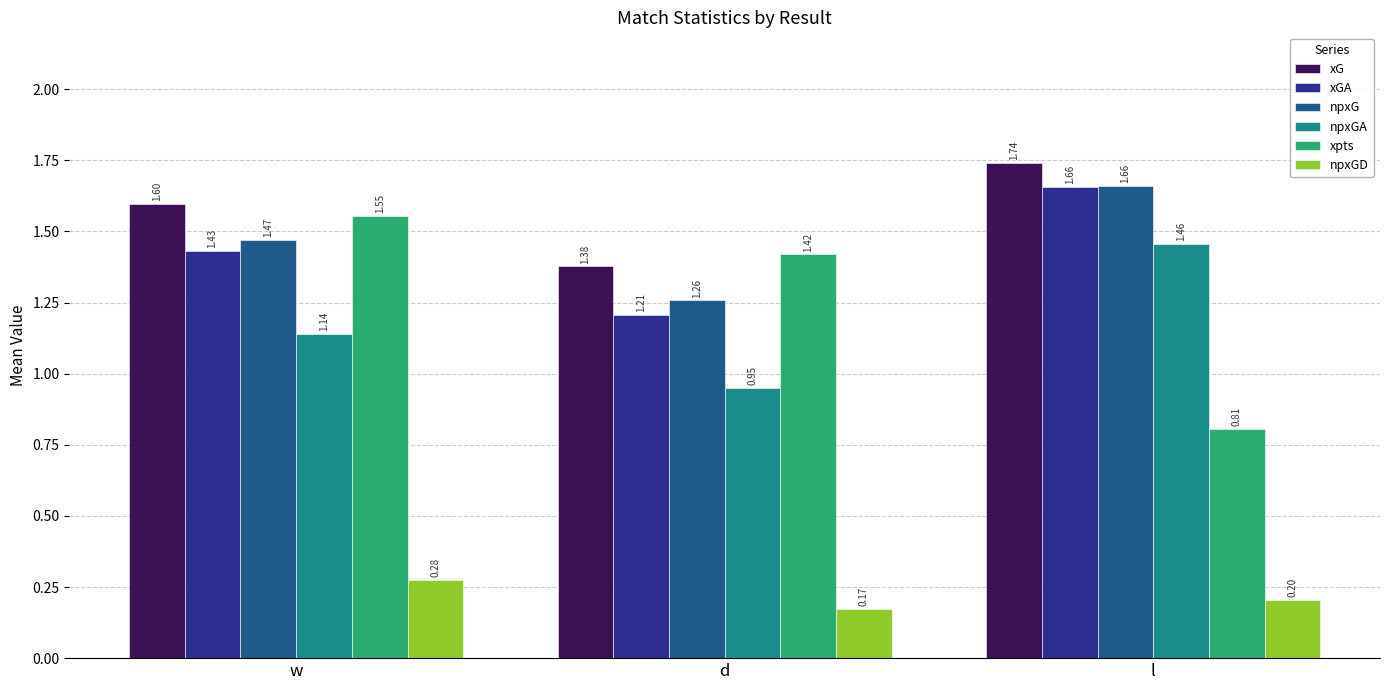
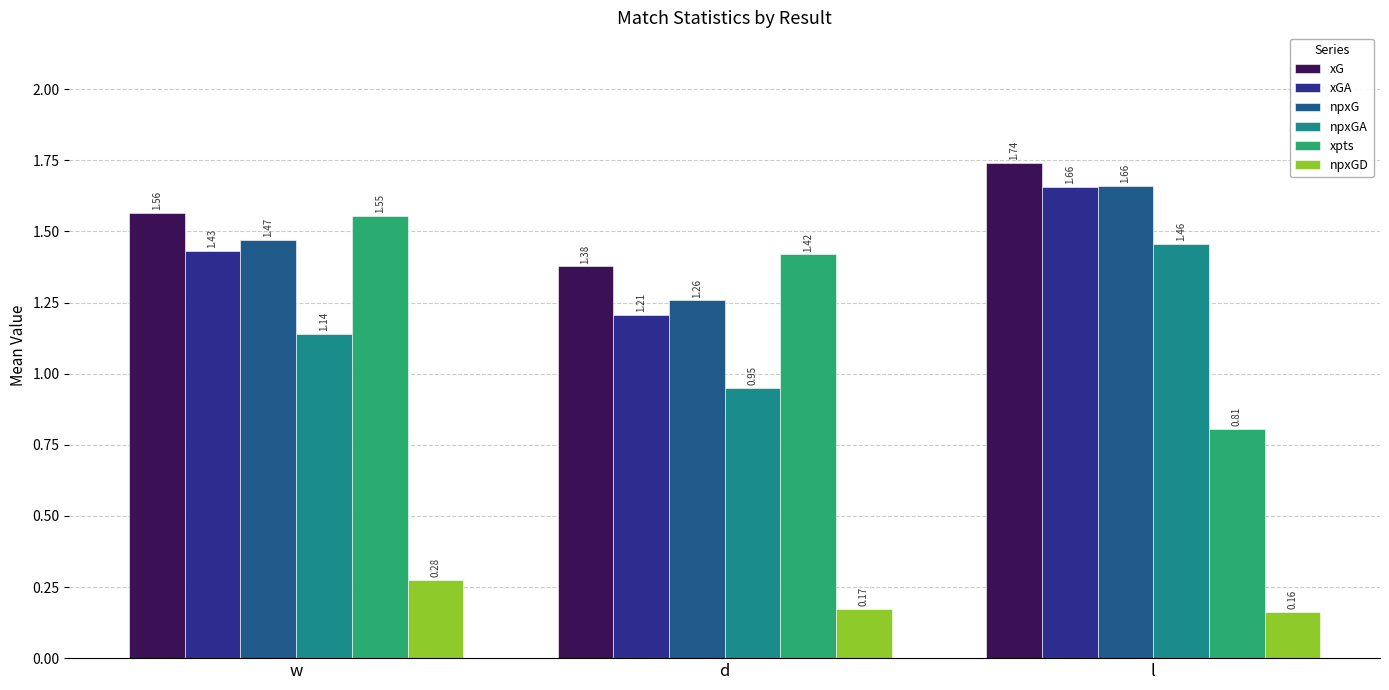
  {
    "xG": {
-     "w": 1.60,
+     "w": 1.56,
      "d": 1.38,
      "l": 1.74
    },
    "npxGD": {
      "w": 0.28,
      "d": 0.17,
-     "l": 0.20
+     "l": 0.16
    }
  }
